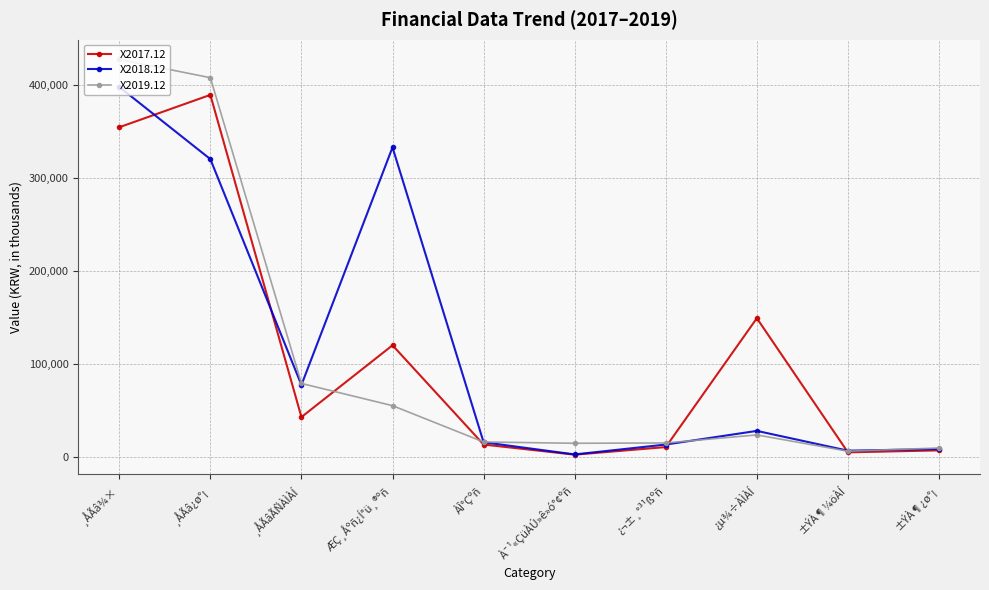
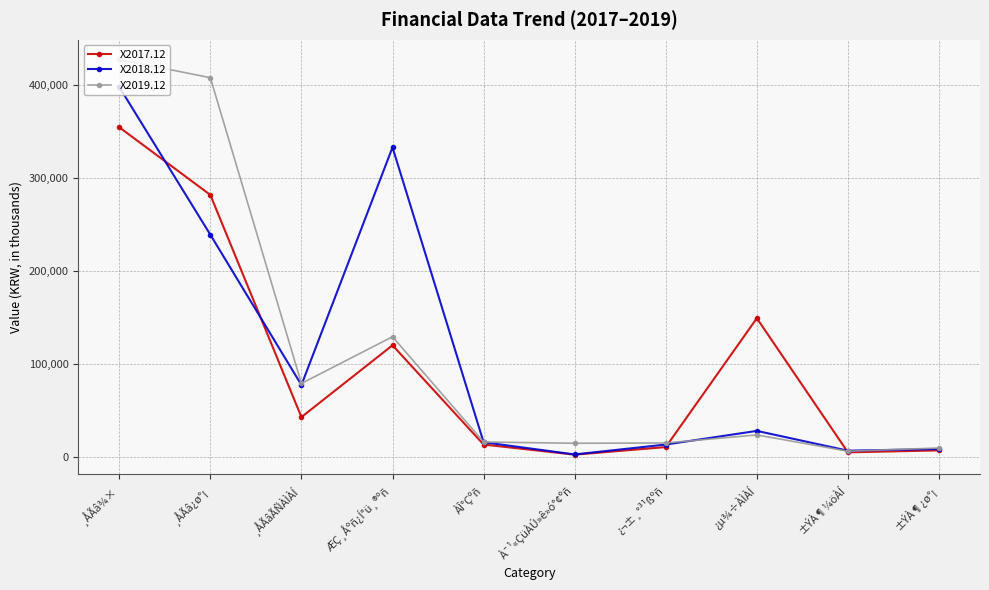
  {
    "X2017.12": {
      "¸ÅÃâ¾×": "350,000",
-     "¸ÅÃâ¿ø°¡": "390,000",
+     "¸ÅÃâ¿ø°¡": "280,000",
      "¸ÅÃâÃÑÀÌÀÍ": "40,000",
      "ÆÇ¸Åºñ¿Í°ü¸®ºñ": "120,000",
      "¿¬±¸°³¹ßºñ": "10,000",
      "¿µ¾÷ÀÌÀÍ": "150,000"
    },
    "X2018.12": {
-     "¸ÅÃâ¿ø°¡": "320,000",
+     "¸ÅÃâ¿ø°¡": "240,000",
      "ÆÇ¸Åºñ¿Í°ü¸®ºñ": "330,000",
      "¿µ¾÷ÀÌÀÍ": "30,000"
    },
    "X2019.12": {
      "¸ÅÃâ¿ø°¡": "410,000",
-     "ÆÇ¸Åºñ¿Í°ü¸®ºñ": "60,000",
+     "ÆÇ¸Åºñ¿Í°ü¸®ºñ": "130,000",
      "À¯¹«ÇüÀÚ»ê»ó°¢ºñ": "10,000",
      "¿µ¾÷ÀÌÀÍ": "20,000"
    }
  }
